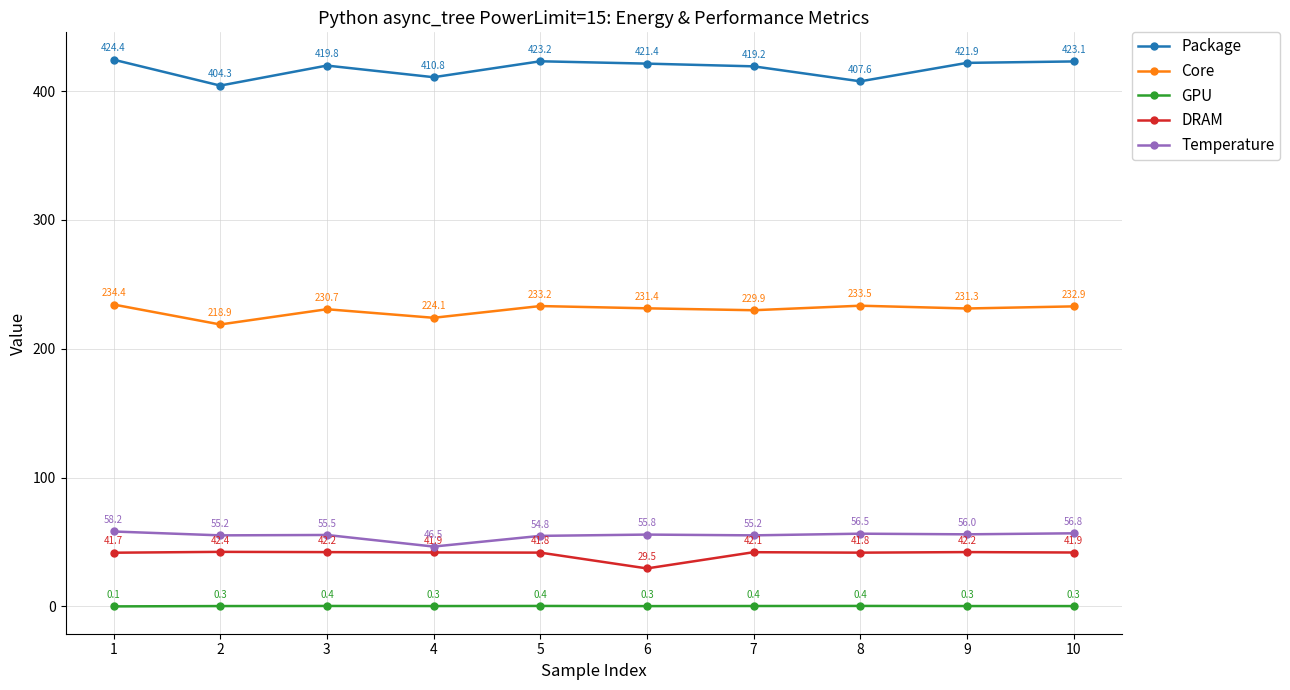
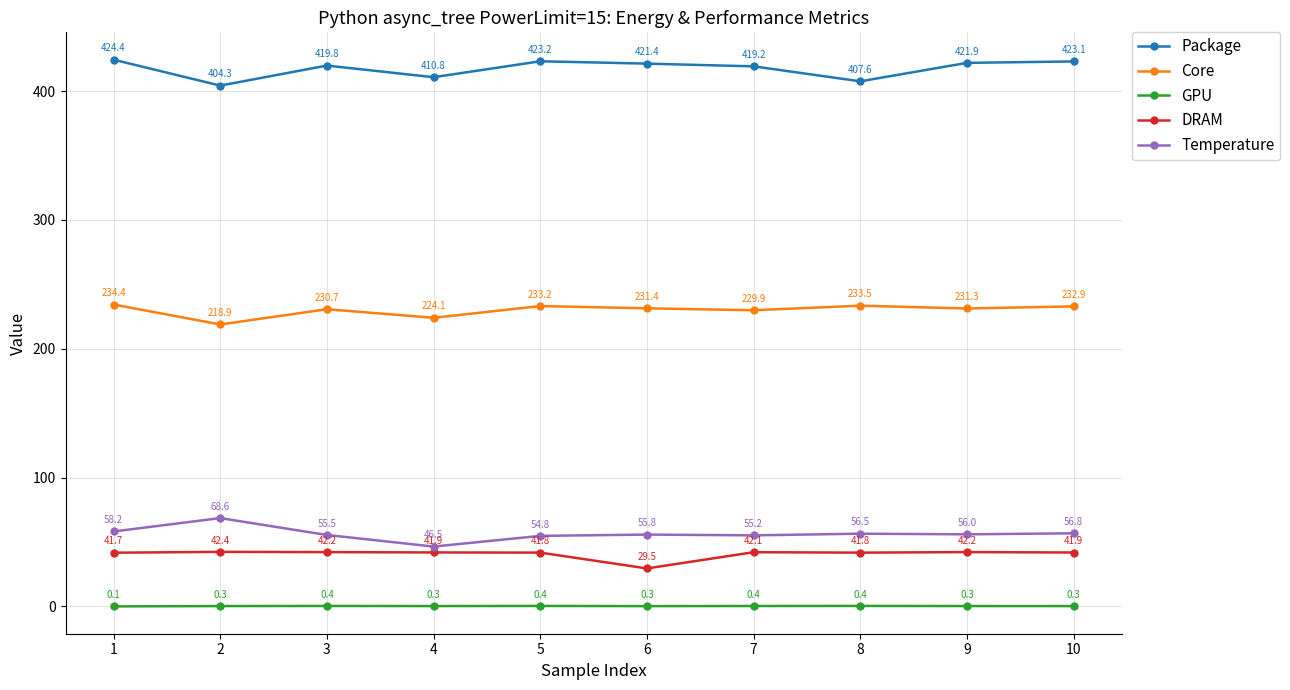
  {
    "Package": {
      "1": 424.4,
      "2": 404.3,
      "3": 419.8,
      "4": 410.8,
      "5": 423.2,
      "6": 421.4,
      "7": 419.2,
      "8": 407.6,
      "9": 421.9,
      "10": 423.1
    },
    "Core": {
      "1": 234.4,
      "2": 218.9,
      "3": 230.7,
      "4": 224.1,
      "5": 233.2,
      "6": 231.4,
      "7": 229.9,
      "8": 233.5,
      "9": 231.3,
      "10": 232.9
    },
    "GPU": {
      "1": 0.1,
      "2": 0.3,
      "3": 0.4,
      "4": 0.3,
      "5": 0.4,
      "6": 0.3,
      "7": 0.4,
      "8": 0.4,
      "9": 0.3,
      "10": 0.3
    },
    "DRAM": {
      "1": 41.7,
      "6": 29.5,
      "8": 41.8,
      "10": 41.9
    },
    "Temperature": {
      "1": 58.2,
-     "2": 55.2,
+     "2": 68.6,
      "3": 55.5,
      "5": 54.8,
      "6": 55.8,
      "7": 55.2,
      "8": 56.5,
      "9": 56.0,
      "10": 56.8
    }
  }
